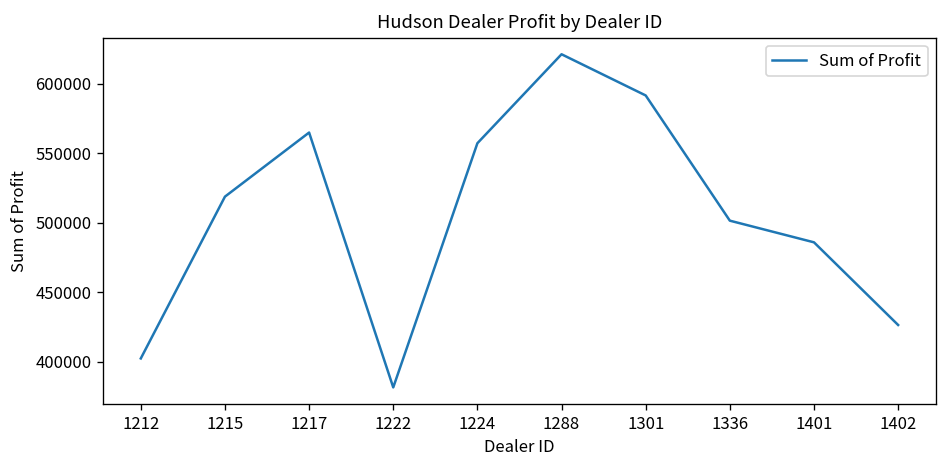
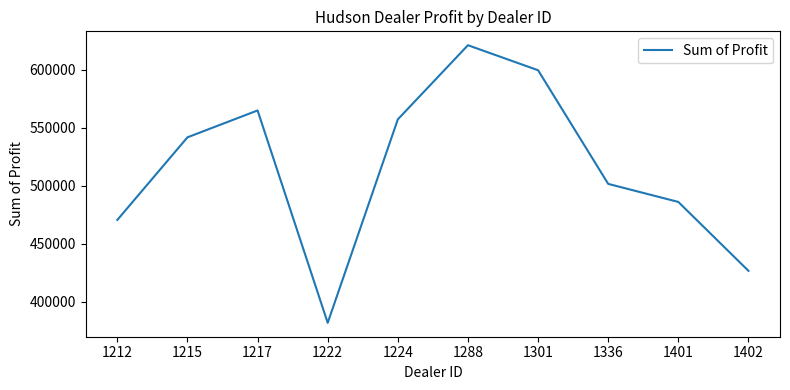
  {
-   "1212": 402000,
-   "1215": 519000,
+   "1212": 470000,
+   "1215": 542000,
    "1217": 565000,
    "1222": 382000,
    "1224": 557000,
    "1288": 621000,
-   "1301": 592000,
+   "1301": 600000,
    "1336": 502000,
    "1401": 486000,
    "1402": 427000
  }
